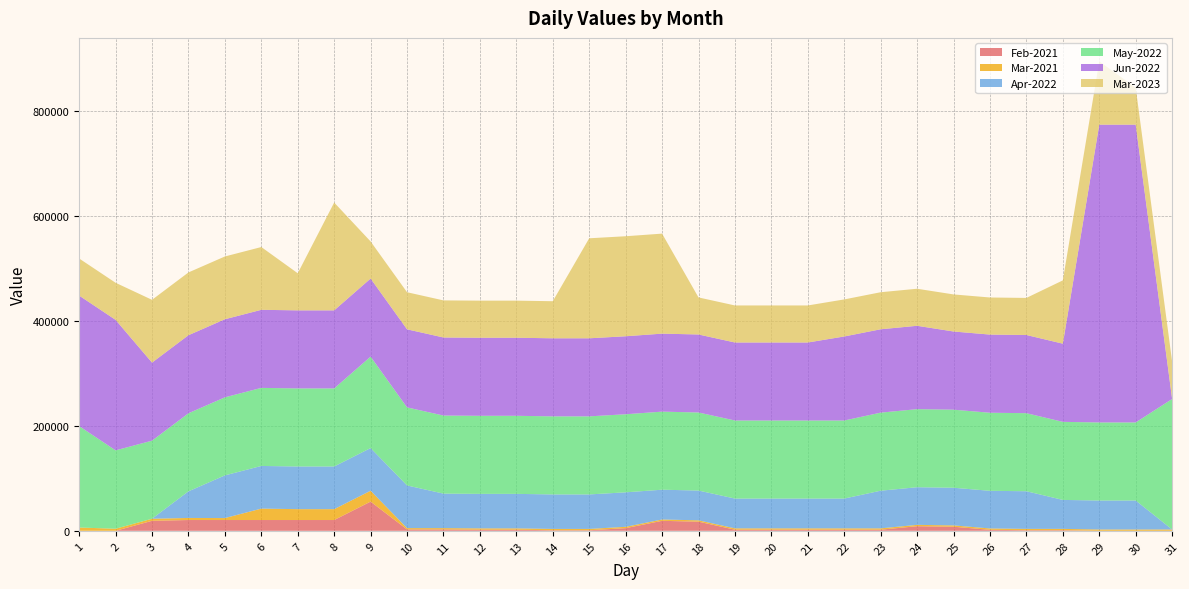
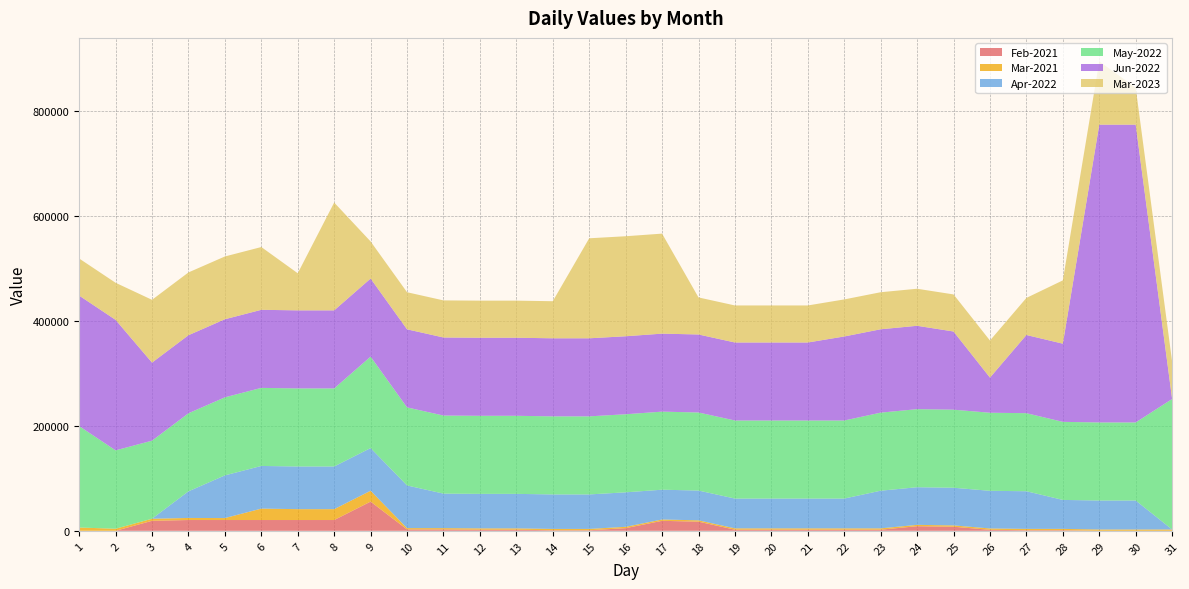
  {
    "Feb-2021": {
      "1": 0,
      "6": 20000,
      "7": 20000,
      "8": 20000,
      "9": 60000
    },
    "Mar-2021": {
      "6": 20000,
      "7": 20000,
      "8": 20000,
      "9": 20000
    },
    "Apr-2022": {
      "4": 50000,
      "5": 80000,
      "6": 80000,
      "7": 80000,
      "8": 80000,
      "9": 80000,
      "10": 80000,
      "11": 70000,
      "12": 70000,
      "13": 70000,
      "14": 70000,
      "15": 70000,
      "16": 70000,
      "17": 60000,
      "18": 60000,
      "19": 60000,
      "20": 60000,
      "21": 60000,
      "22": 60000,
      "23": 70000,
      "24": 70000,
      "25": 70000,
      "26": 70000,
      "27": 70000,
      "28": 60000,
      "29": 60000,
      "30": 60000
    },
    "May-2022": {
      "1": 190000,
      "2": 150000,
      "3": 150000,
      "4": 150000,
      "5": 150000,
      "6": 150000,
      "7": 150000,
      "8": 150000,
      "9": 170000,
      "10": 150000,
      "11": 150000,
      "12": 150000,
      "13": 150000,
      "14": 150000,
      "15": 150000,
      "16": 150000,
      "17": 150000,
      "18": 150000,
      "19": 150000,
      "20": 150000,
      "21": 150000,
      "22": 150000,
      "23": 150000,
      "24": 150000,
      "25": 150000,
      "26": 150000,
      "27": 150000,
      "28": 150000,
      "29": 150000,
      "30": 150000
    },
    "Jun-2022": {
      "1": 250000,
      "2": 250000,
      "3": 150000,
      "4": 150000,
      "5": 150000,
      "6": 150000,
      "7": 150000,
      "8": 150000,
      "9": 150000,
      "10": 150000,
      "11": 150000,
      "12": 150000,
      "13": 150000,
      "14": 150000,
      "15": 150000,
      "16": 150000,
      "17": 150000,
      "18": 150000,
      "19": 150000,
      "20": 150000,
      "21": 150000,
      "22": 160000,
      "23": 160000,
      "24": 160000,
      "25": 150000,
-     "26": 150000,
+     "26": 70000,
      "27": 150000,
      "28": 150000,
      "29": 570000,
      "30": 570000
    },
    "Mar-2023": {
      "1": 70000,
      "2": 70000,
      "3": 120000,
      "4": 120000,
      "5": 120000,
      "6": 120000,
      "7": 70000,
      "8": 210000,
      "9": 70000,
      "10": 70000,
      "11": 70000,
      "12": 70000,
      "13": 70000,
      "14": 70000,
      "15": 190000,
      "16": 190000,
      "17": 190000,
      "18": 70000,
      "19": 70000,
      "20": 70000,
      "21": 70000,
      "22": 70000,
      "23": 70000,
      "24": 70000,
      "25": 70000,
      "26": 70000,
      "27": 70000,
      "28": 120000,
      "31": 70000
    }
  }
